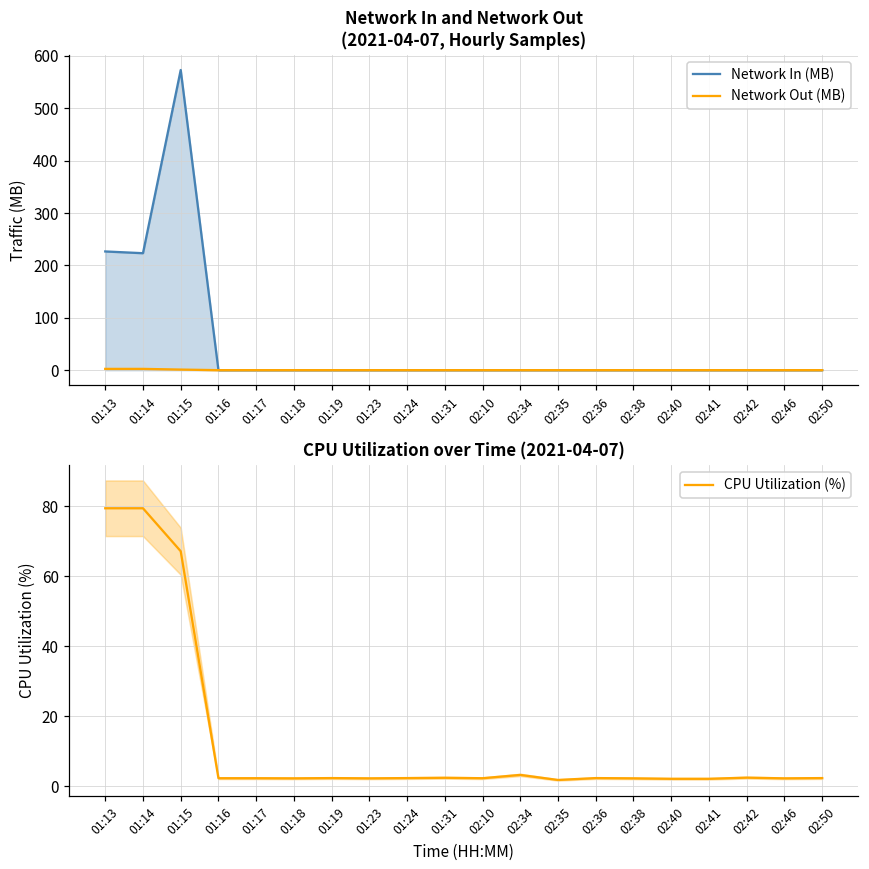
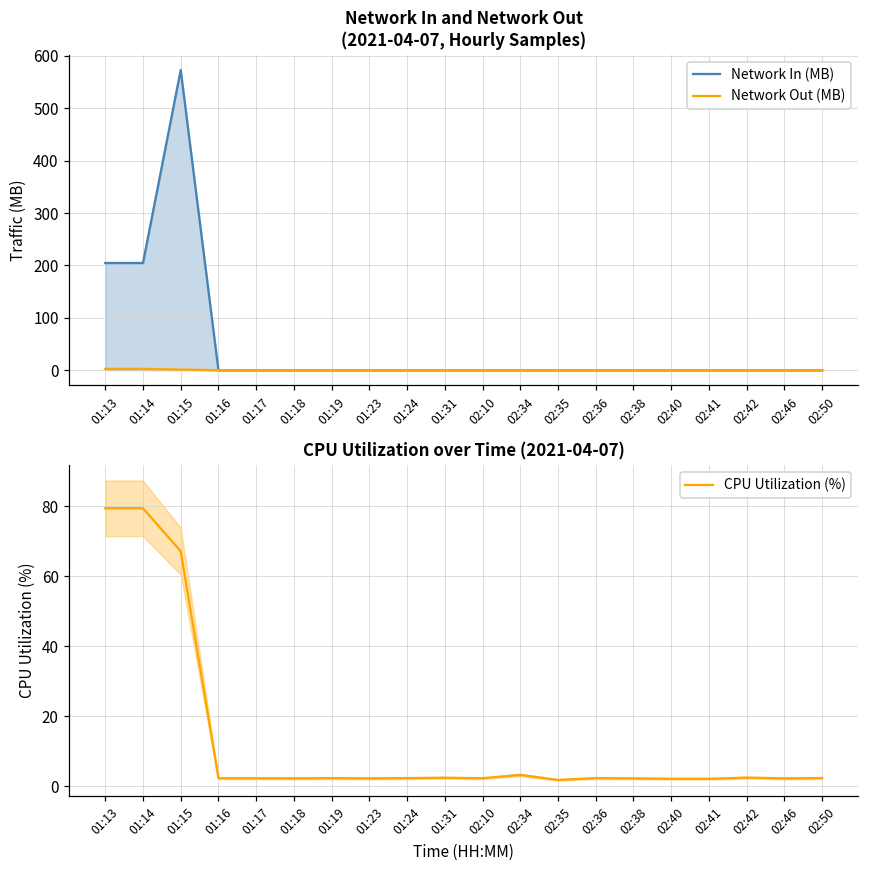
  {
    "Network In and Network Out (2021-04-07, Hourly Samples)": {
      "Network In (MB)": {
-       "01:13": 230,
-       "01:14": 220,
+       "01:13": 200,
+       "01:14": 200,
        "01:15": 570
      },
      "Network Out (MB)": {
        "01:13": 0,
        "01:14": 0,
        "01:15": 0
      }
    }
  }
